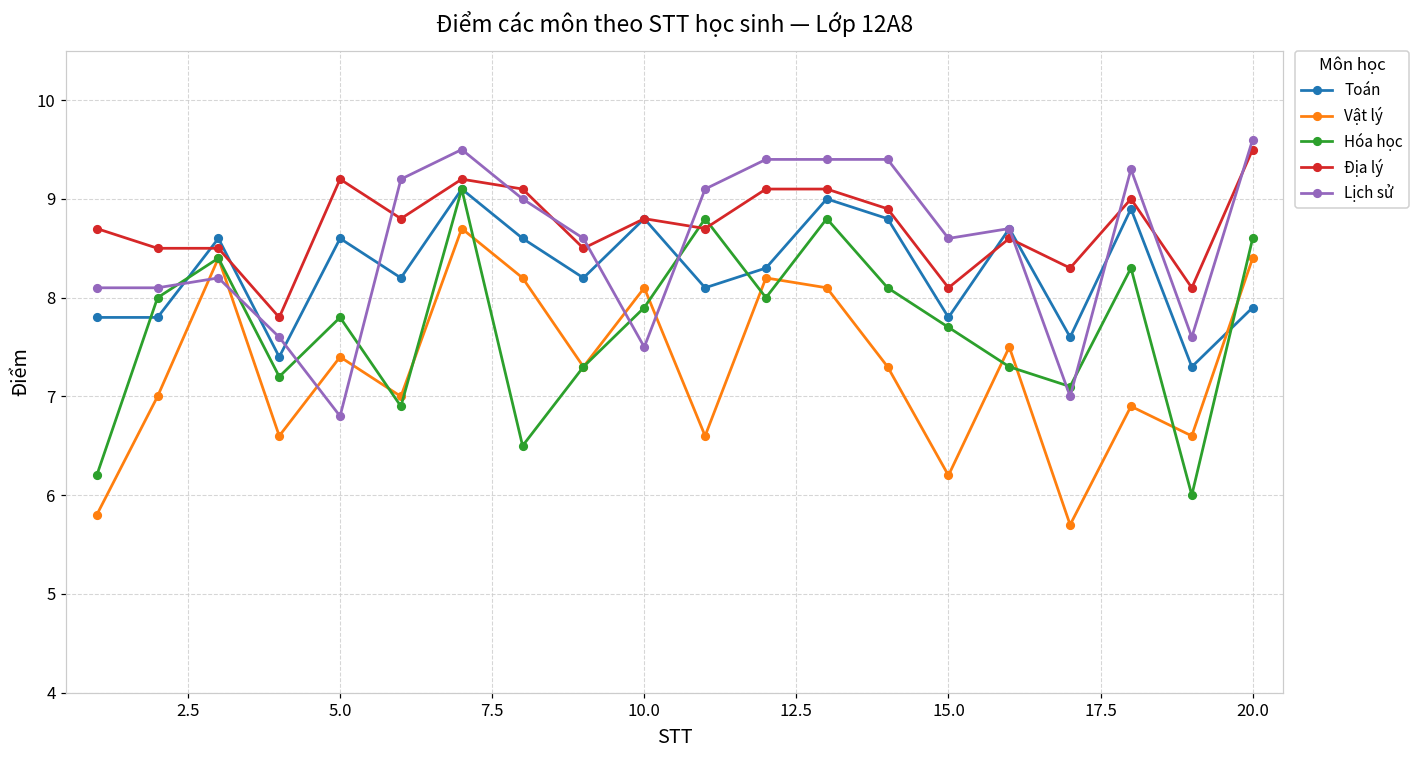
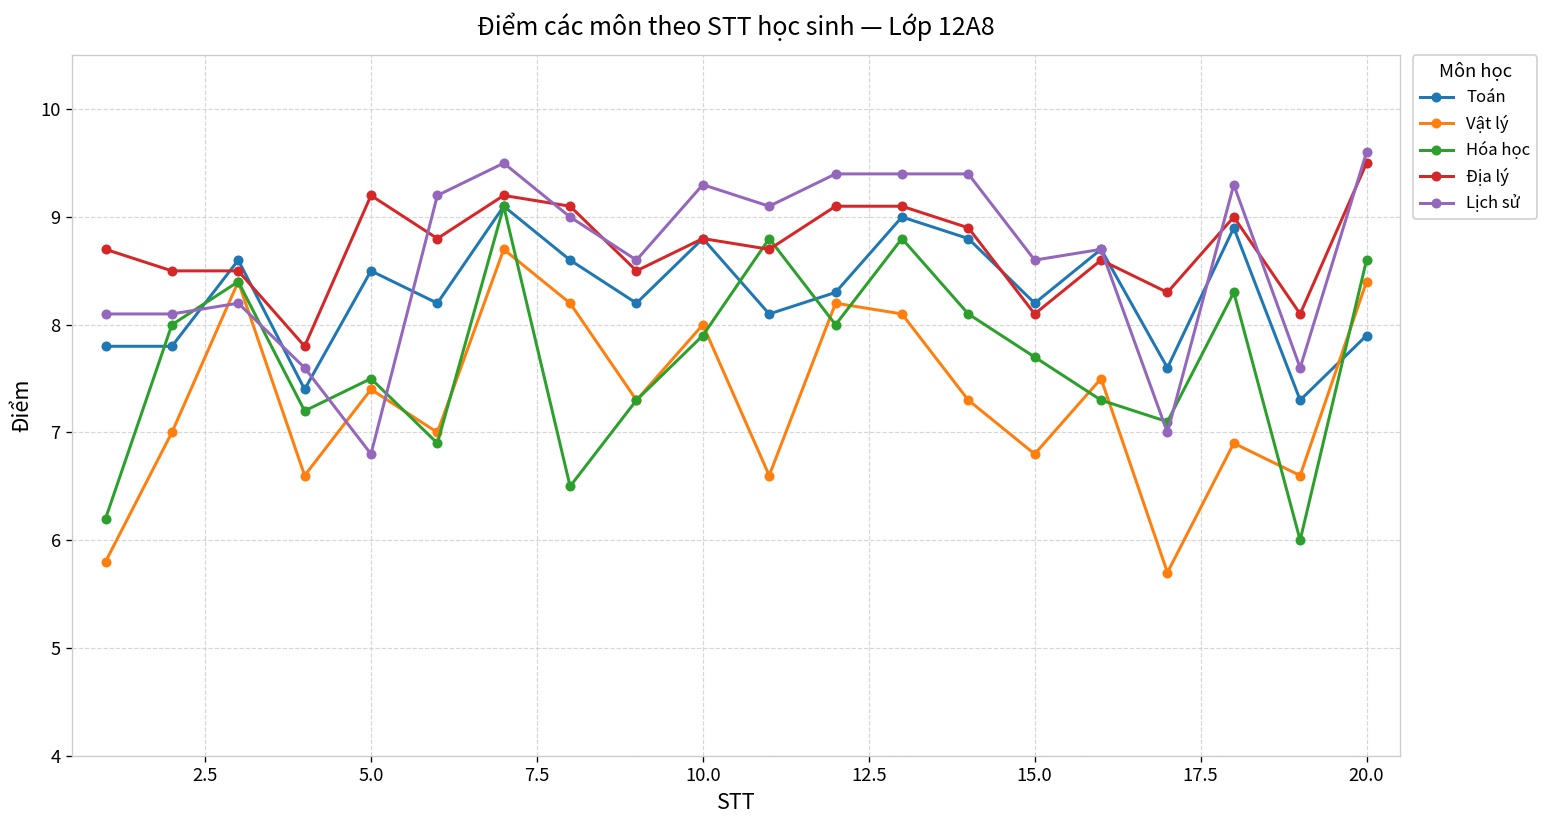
  {
    "Toán": {
-     "5.0": 8.6,
-     "15.0": 7.8,
+     "5.0": 8.5,
+     "15.0": 8.2,
      "20.0": 7.9
    },
    "Vật lý": {
      "5.0": 7.4,
-     "10.0": 8.1,
-     "15.0": 6.2,
+     "10.0": 8.0,
+     "15.0": 6.8,
      "20.0": 8.4
    },
    "Hóa học": {
-     "5.0": 7.8,
+     "5.0": 7.5,
      "10.0": 7.9,
      "15.0": 7.7,
      "20.0": 8.6
    },
    "Địa lý": {
      "5.0": 9.2,
      "15.0": 8.1,
      "20.0": 9.5
    },
    "Lịch sử": {
      "5.0": 6.8,
-     "10.0": 7.5,
+     "10.0": 9.3,
      "15.0": 8.6,
      "20.0": 9.6
    }
  }
